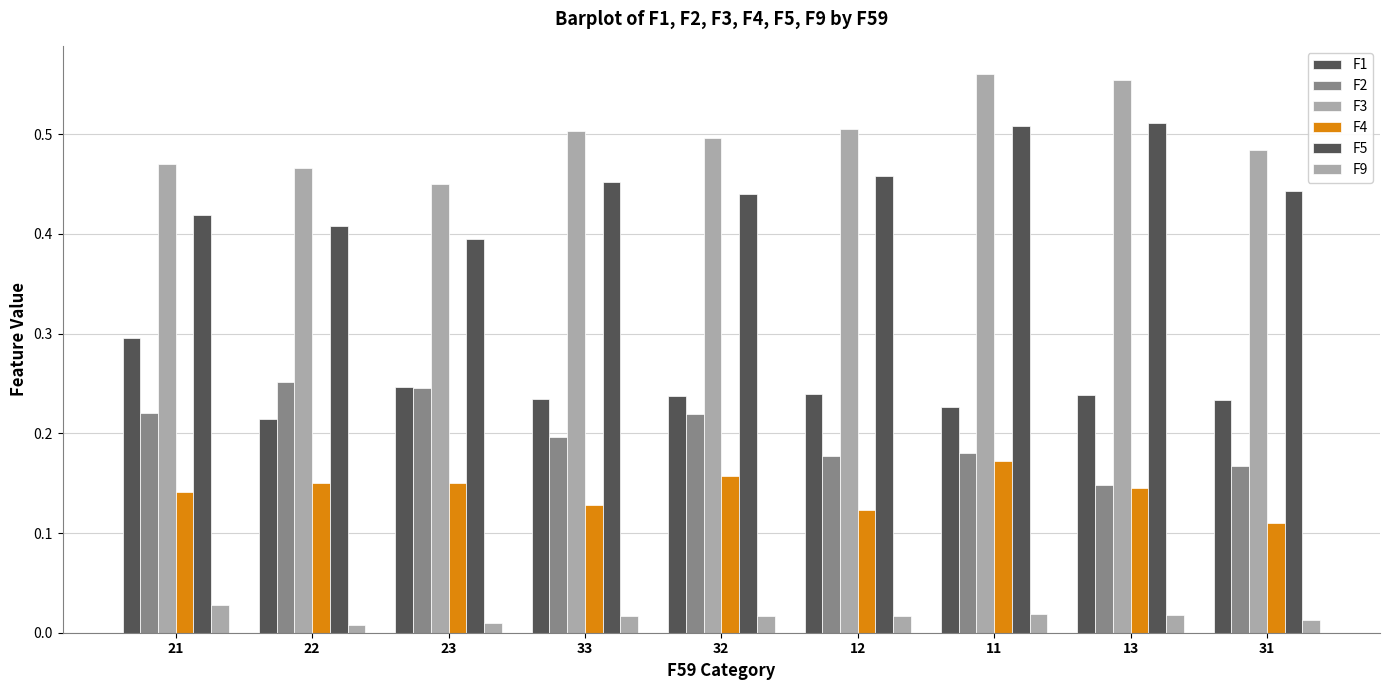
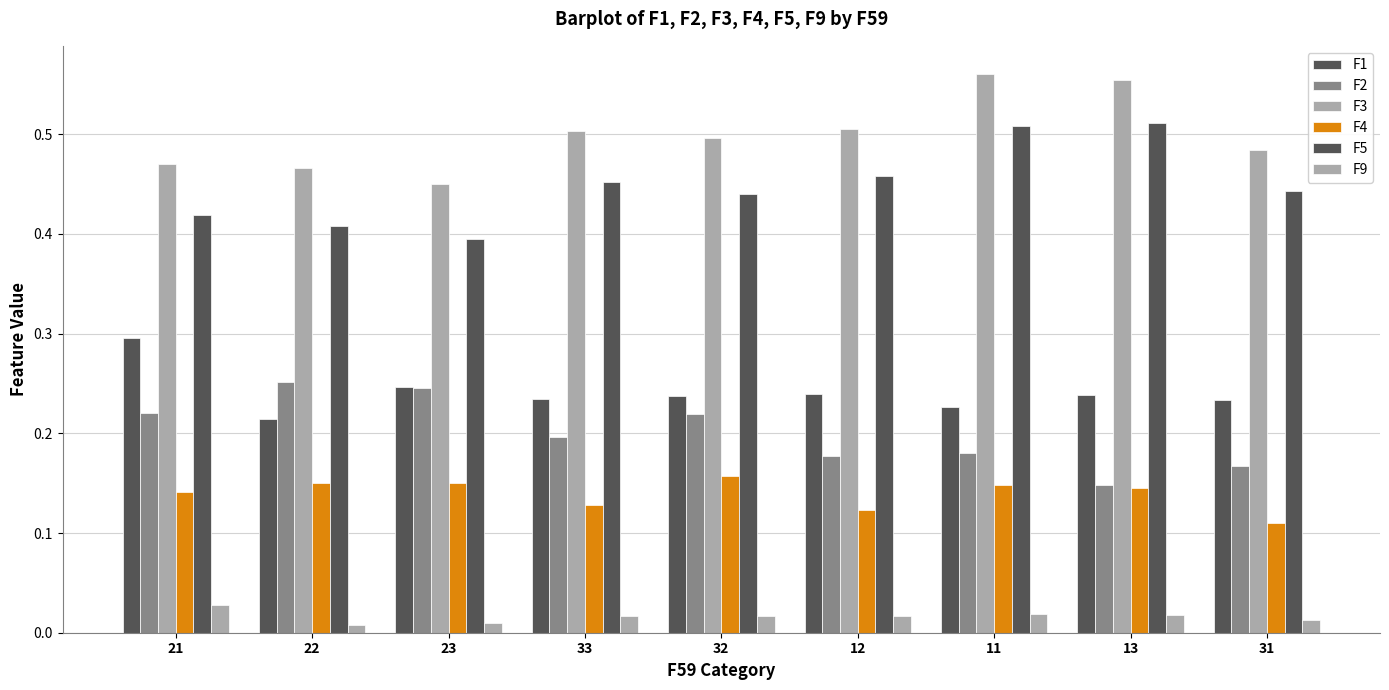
  {
    "F4": {
      "21": 0.14,
      "22": 0.15,
      "23": 0.15,
      "33": 0.13,
      "32": 0.16,
      "12": 0.12,
-     "11": 0.17,
+     "11": 0.15,
      "13": 0.15,
      "31": 0.11
    }
  }
